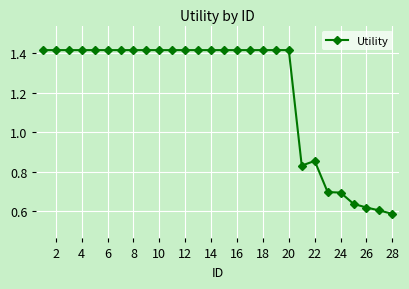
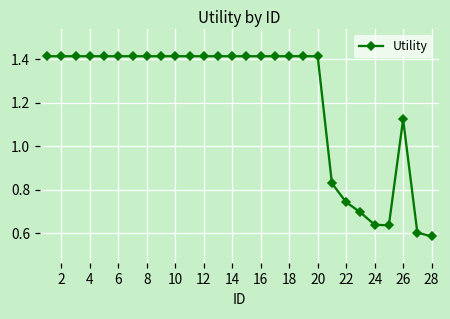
  {
    "2": 1.41,
    "4": 1.41,
    "6": 1.41,
    "8": 1.41,
    "10": 1.41,
    "12": 1.41,
    "14": 1.41,
    "16": 1.41,
    "18": 1.41,
    "20": 1.41,
-   "22": 0.85,
-   "24": 0.69,
-   "26": 0.62,
+   "22": 0.74,
+   "24": 0.64,
+   "26": 1.12,
    "28": 0.59
  }
